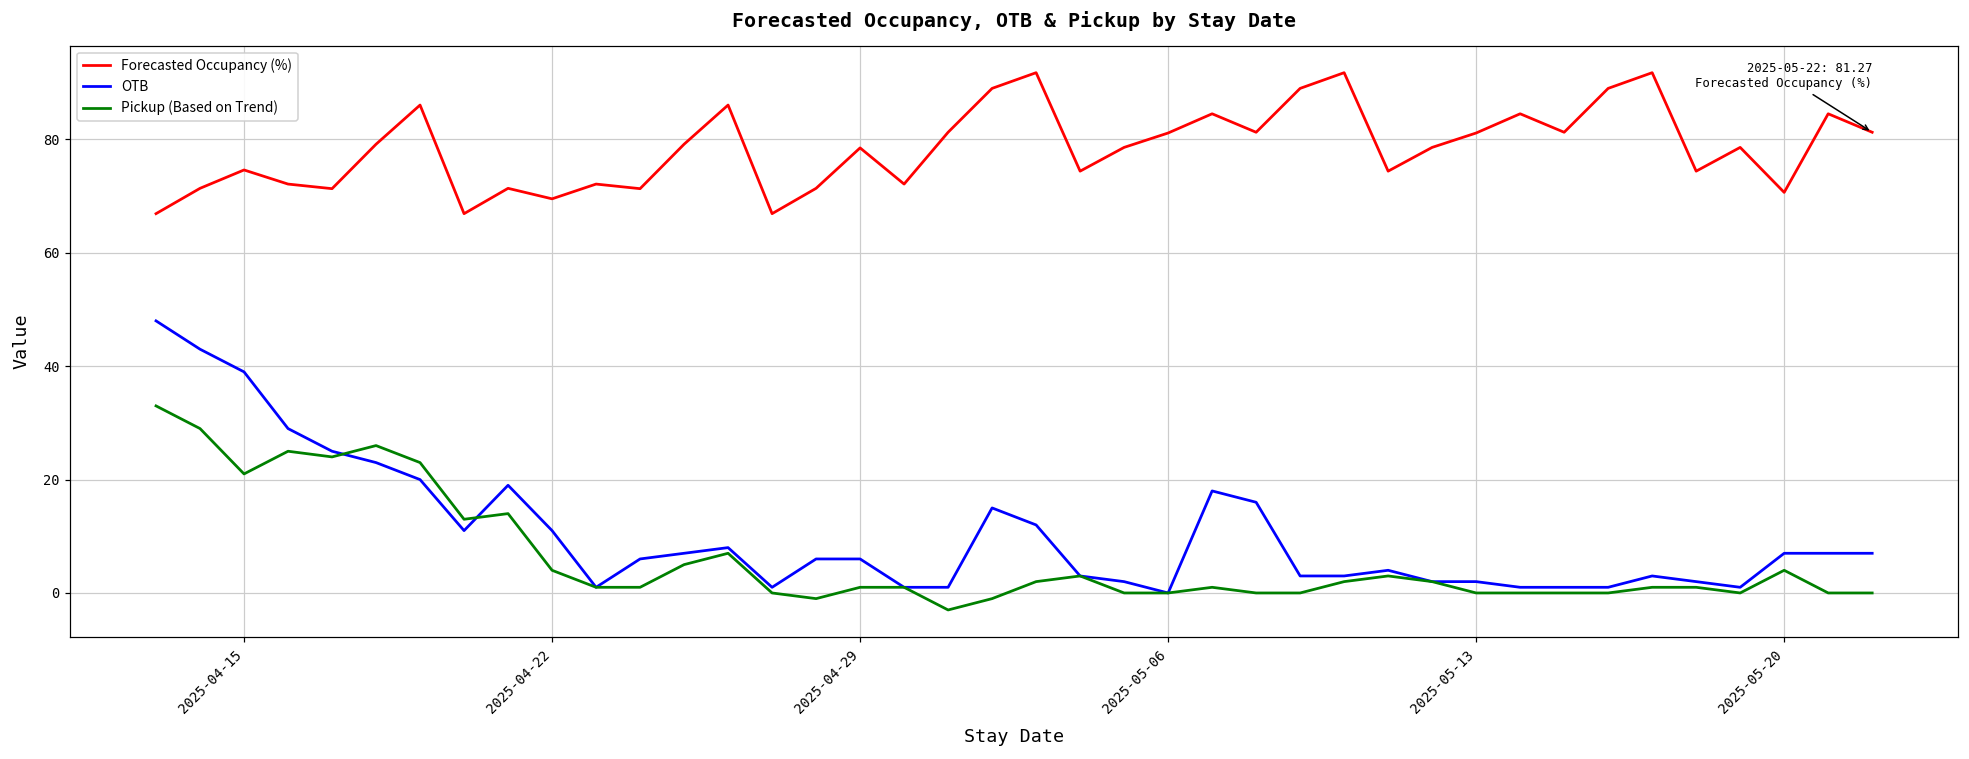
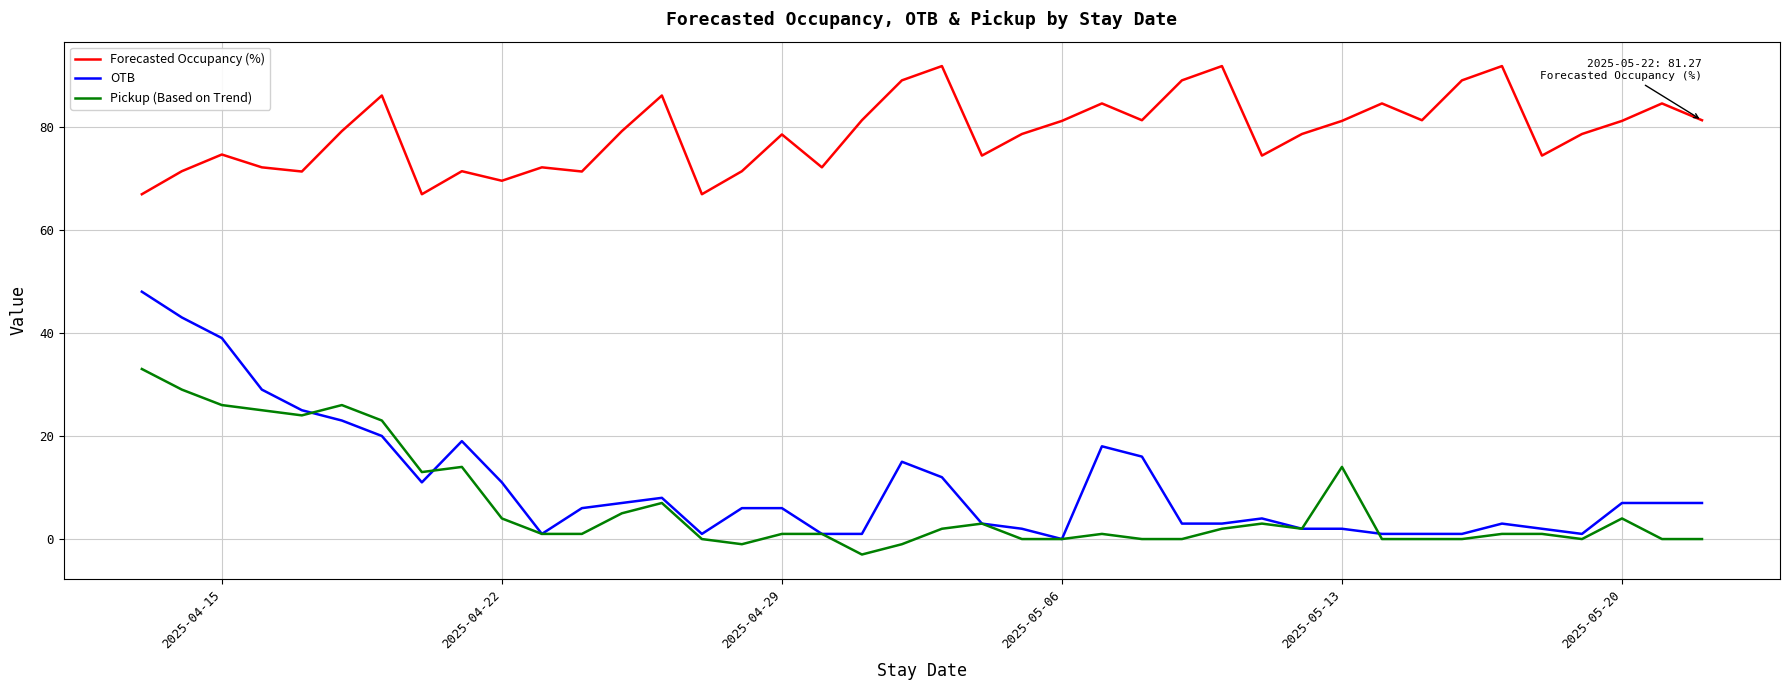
  {
    "Forecasted Occupancy (%)": {
      "2025-04-15": 75,
      "2025-04-22": 70,
      "2025-04-29": 79,
      "2025-05-06": 81,
      "2025-05-13": 81,
-     "2025-05-20": 71
+     "2025-05-20": 81
    },
    "OTB": {
      "2025-04-15": 39,
      "2025-04-22": 11,
      "2025-04-29": 6,
      "2025-05-13": 2,
      "2025-05-20": 7
    },
    "Pickup (Based on Trend)": {
-     "2025-04-15": 21,
+     "2025-04-15": 26,
      "2025-04-22": 4,
      "2025-04-29": 1,
-     "2025-05-13": 0,
+     "2025-05-13": 14,
      "2025-05-20": 4
    }
  }
